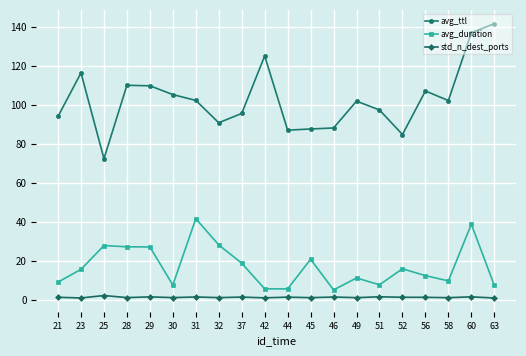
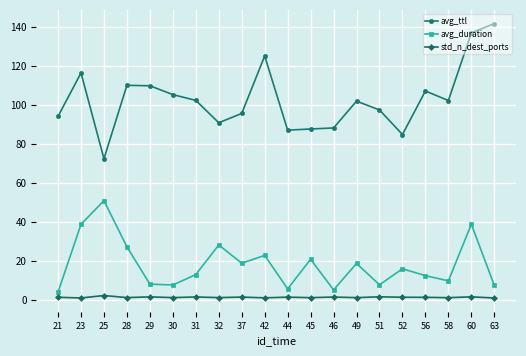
  {
    "avg_duration": {
-     "21": 9,
-     "23": 16,
-     "25": 28,
+     "21": 4,
+     "23": 39,
+     "25": 51,
      "28": 27,
-     "29": 27,
+     "29": 8,
      "30": 8,
-     "31": 42,
+     "31": 13,
      "32": 28,
      "37": 19,
-     "42": 6,
+     "42": 23,
      "44": 6,
      "45": 21,
      "46": 5,
-     "49": 11,
+     "49": 19,
      "51": 8,
      "52": 16,
      "56": 13,
      "58": 10,
      "60": 39,
      "63": 8
    }
  }
